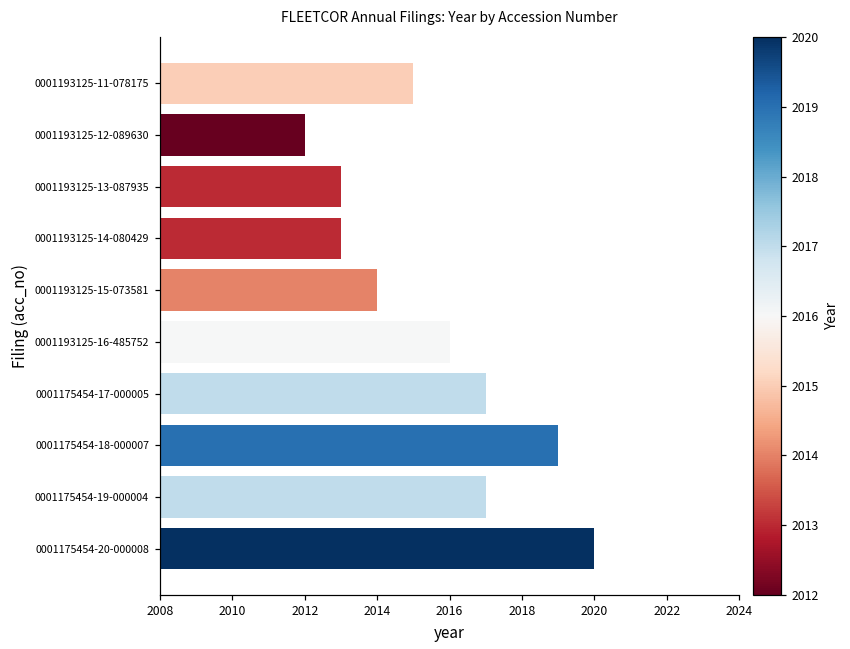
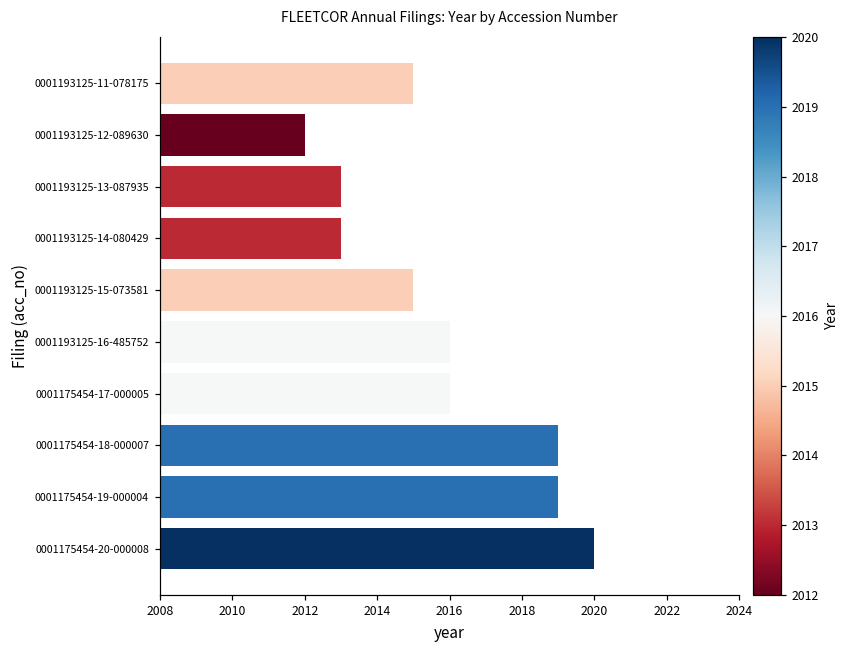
  {
    "0001193125-11-078175": 2015,
    "0001193125-12-089630": 2012,
    "0001193125-13-087935": 2013,
    "0001193125-14-080429": 2013,
-   "0001193125-15-073581": 2014,
+   "0001193125-15-073581": 2015,
    "0001193125-16-485752": 2016,
-   "0001175454-17-000005": 2017,
+   "0001175454-17-000005": 2016,
    "0001175454-18-000007": 2019,
-   "0001175454-19-000004": 2017,
+   "0001175454-19-000004": 2019,
    "0001175454-20-000008": 2020
  }
